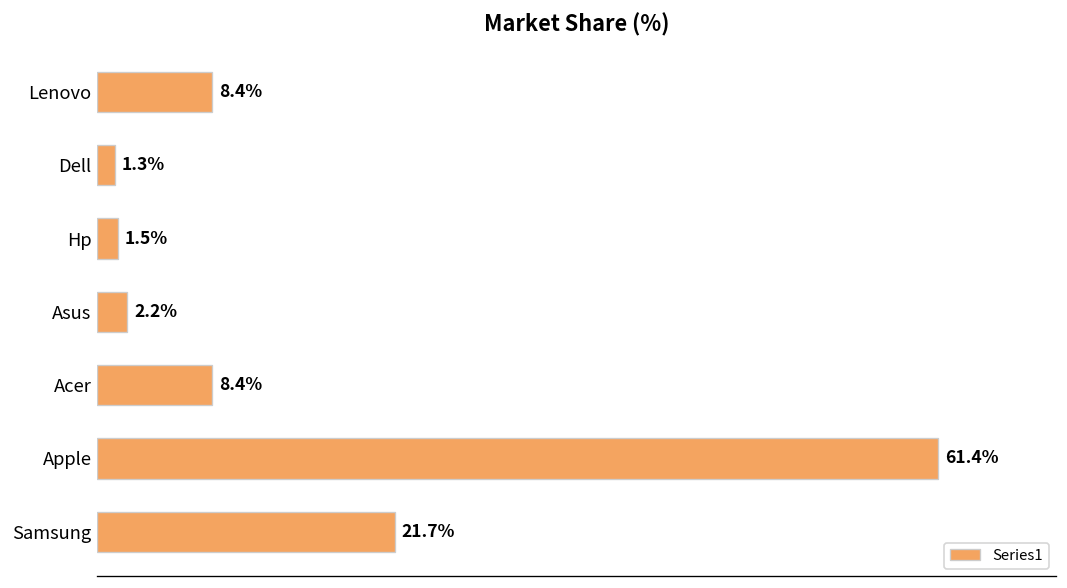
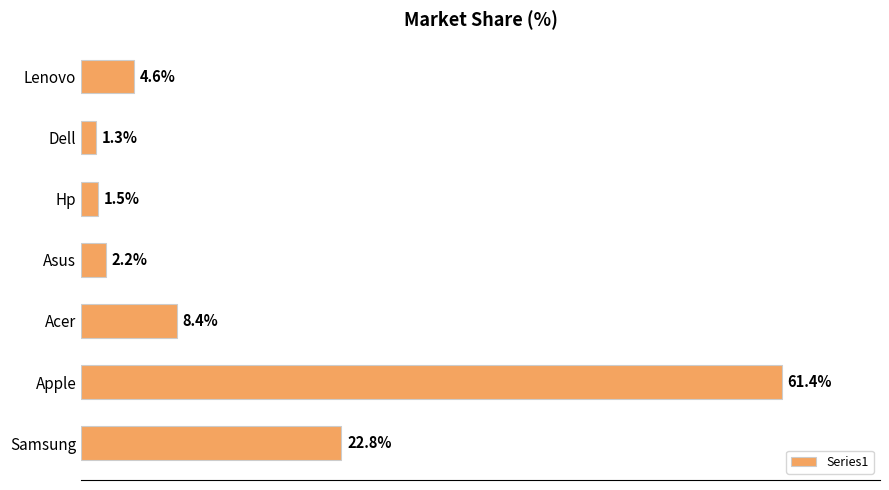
  {
-   "Lenovo": "8.4%",
+   "Lenovo": "4.6%",
    "Dell": "1.3%",
    "Hp": "1.5%",
    "Asus": "2.2%",
    "Acer": "8.4%",
    "Apple": "61.4%",
-   "Samsung": "21.7%"
+   "Samsung": "22.8%"
  }
